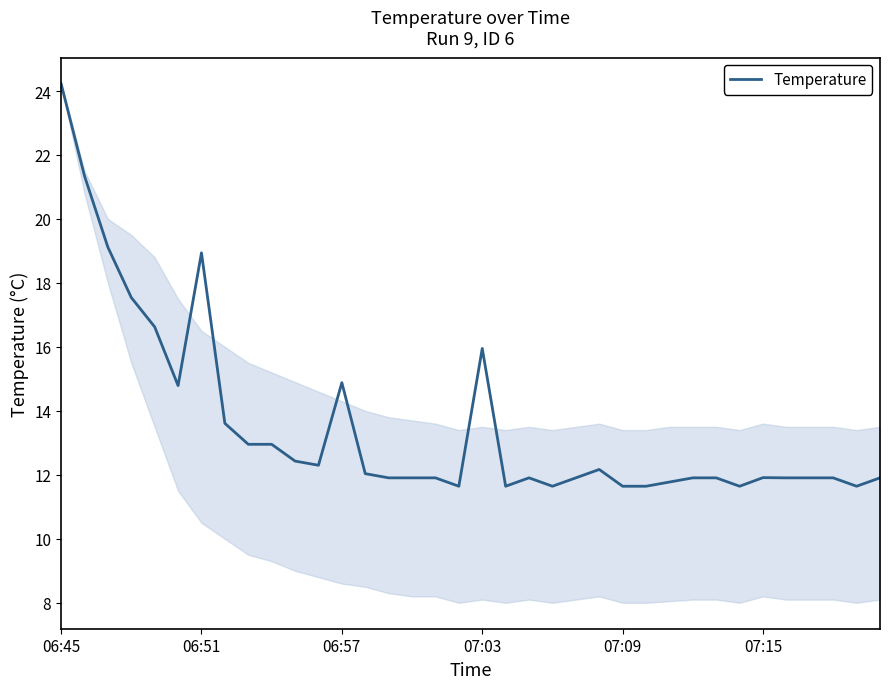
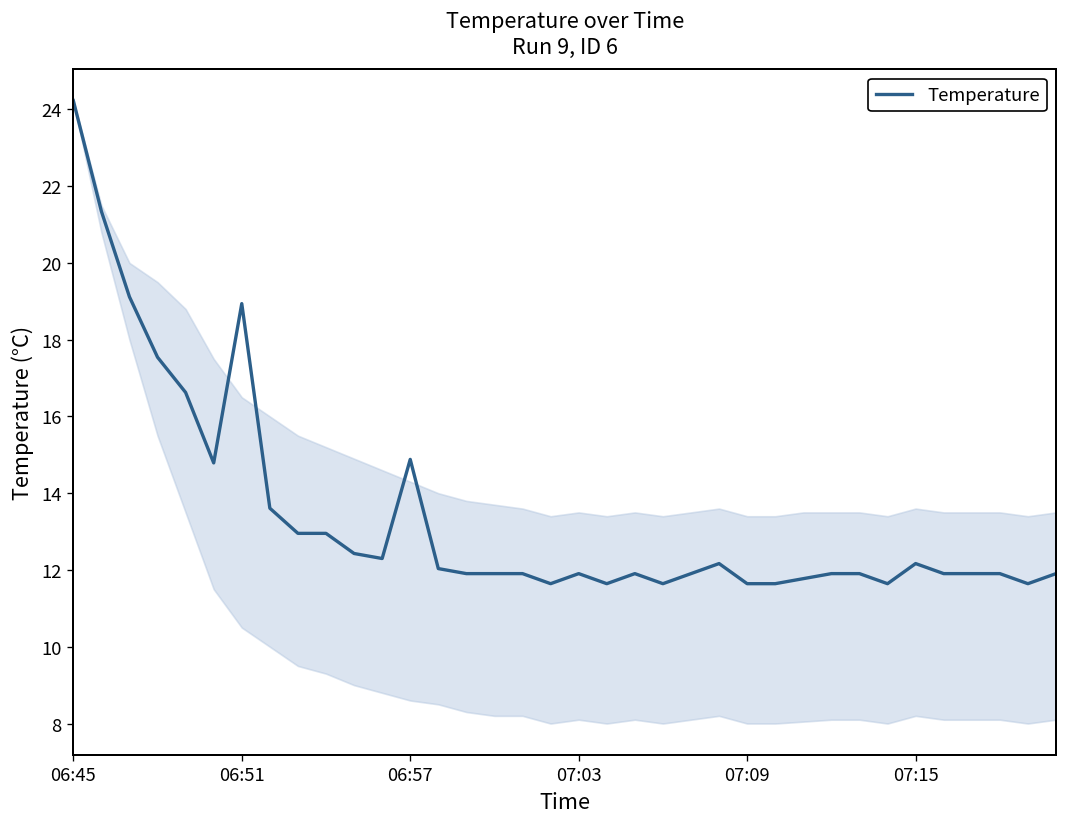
  {
    "Temperature": {
      "06:51": 18.9,
      "06:57": 14.9,
-     "07:03": 16.0,
+     "07:03": 11.9,
      "07:09": 11.6,
-     "07:15": 11.9
+     "07:15": 12.2
    }
  }
